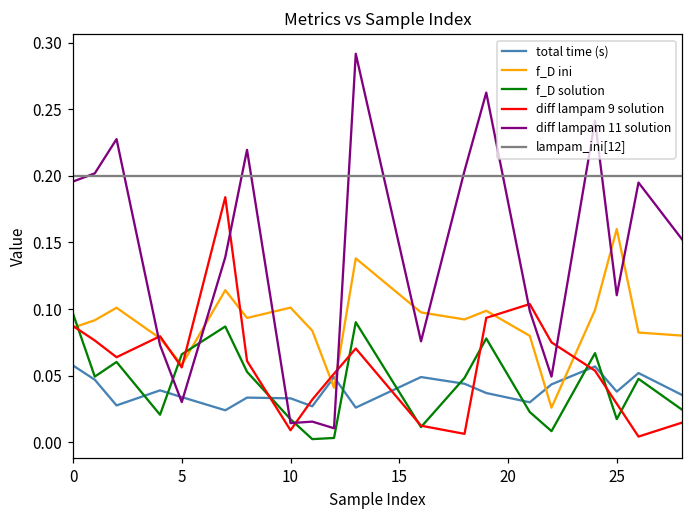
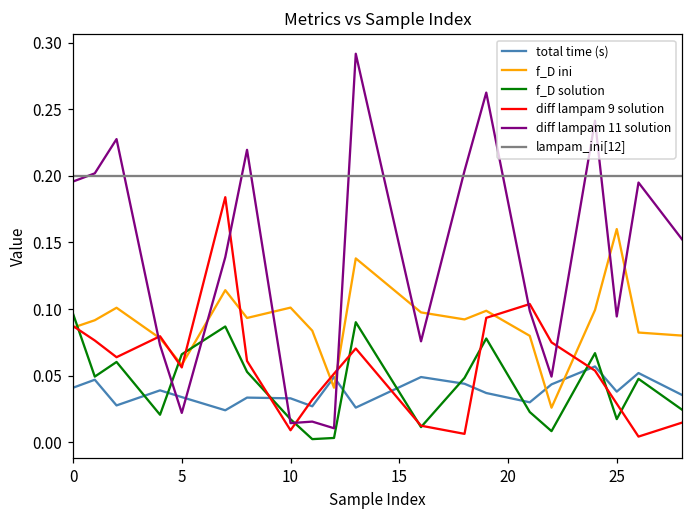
  {
    "total time (s)": {
-     "0": 0.058,
+     "0": 0.041,
      "5": 0.034,
      "10": 0.033,
      "25": 0.038
    },
    "f_D ini": {
      "10": 0.101,
      "25": 0.160
    },
    "f_D solution": {
      "0": 0.096,
      "5": 0.066,
      "10": 0.017,
      "25": 0.017
    },
    "diff lampam 9 solution": {
      "10": 0.009,
      "25": 0.029
    },
    "diff lampam 11 solution": {
      "0": 0.196,
-     "5": 0.030,
+     "5": 0.022,
      "10": 0.014,
-     "25": 0.110
+     "25": 0.094
    },
    "lampam_ini[12]": {
      "0": 0.200,
      "5": 0.200,
      "10": 0.200,
      "25": 0.200
    }
  }
